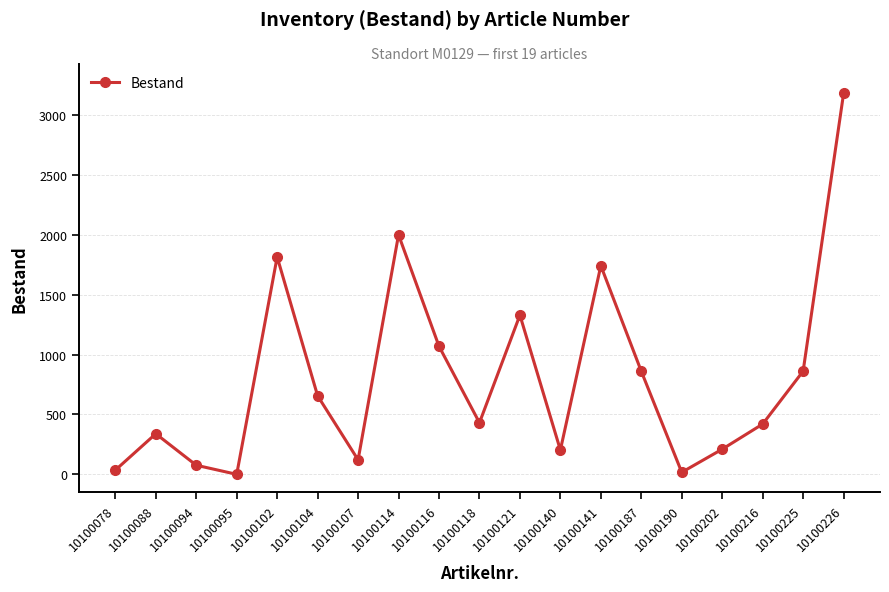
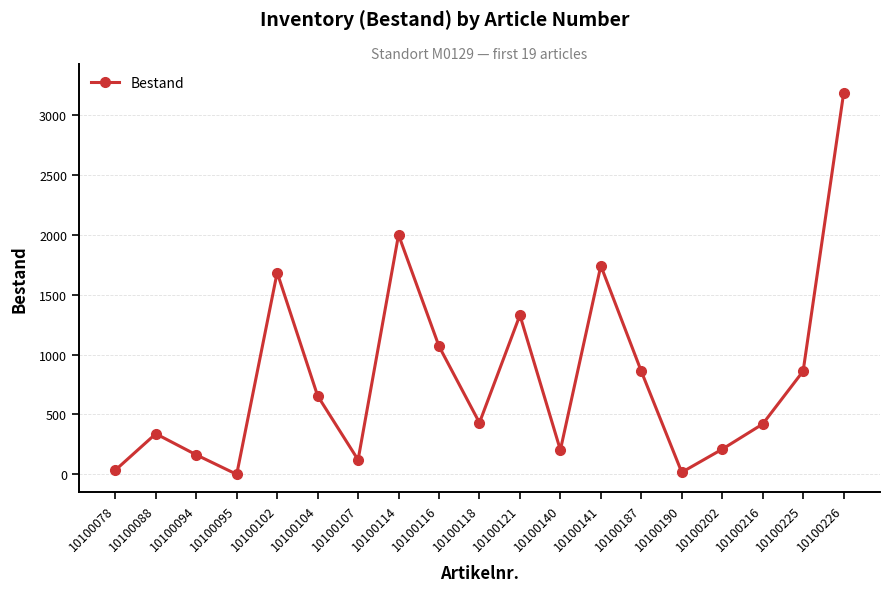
  {
    "10100078": 40,
    "10100088": 340,
-   "10100094": 80,
+   "10100094": 160,
    "10100095": 0,
-   "10100102": 1820,
+   "10100102": 1690,
    "10100104": 660,
    "10100107": 120,
    "10100114": 2000,
    "10100116": 1070,
    "10100118": 430,
    "10100121": 1330,
    "10100140": 200,
    "10100141": 1740,
    "10100187": 860,
    "10100190": 20,
    "10100202": 210,
    "10100216": 420,
    "10100225": 860,
    "10100226": 3180
  }
